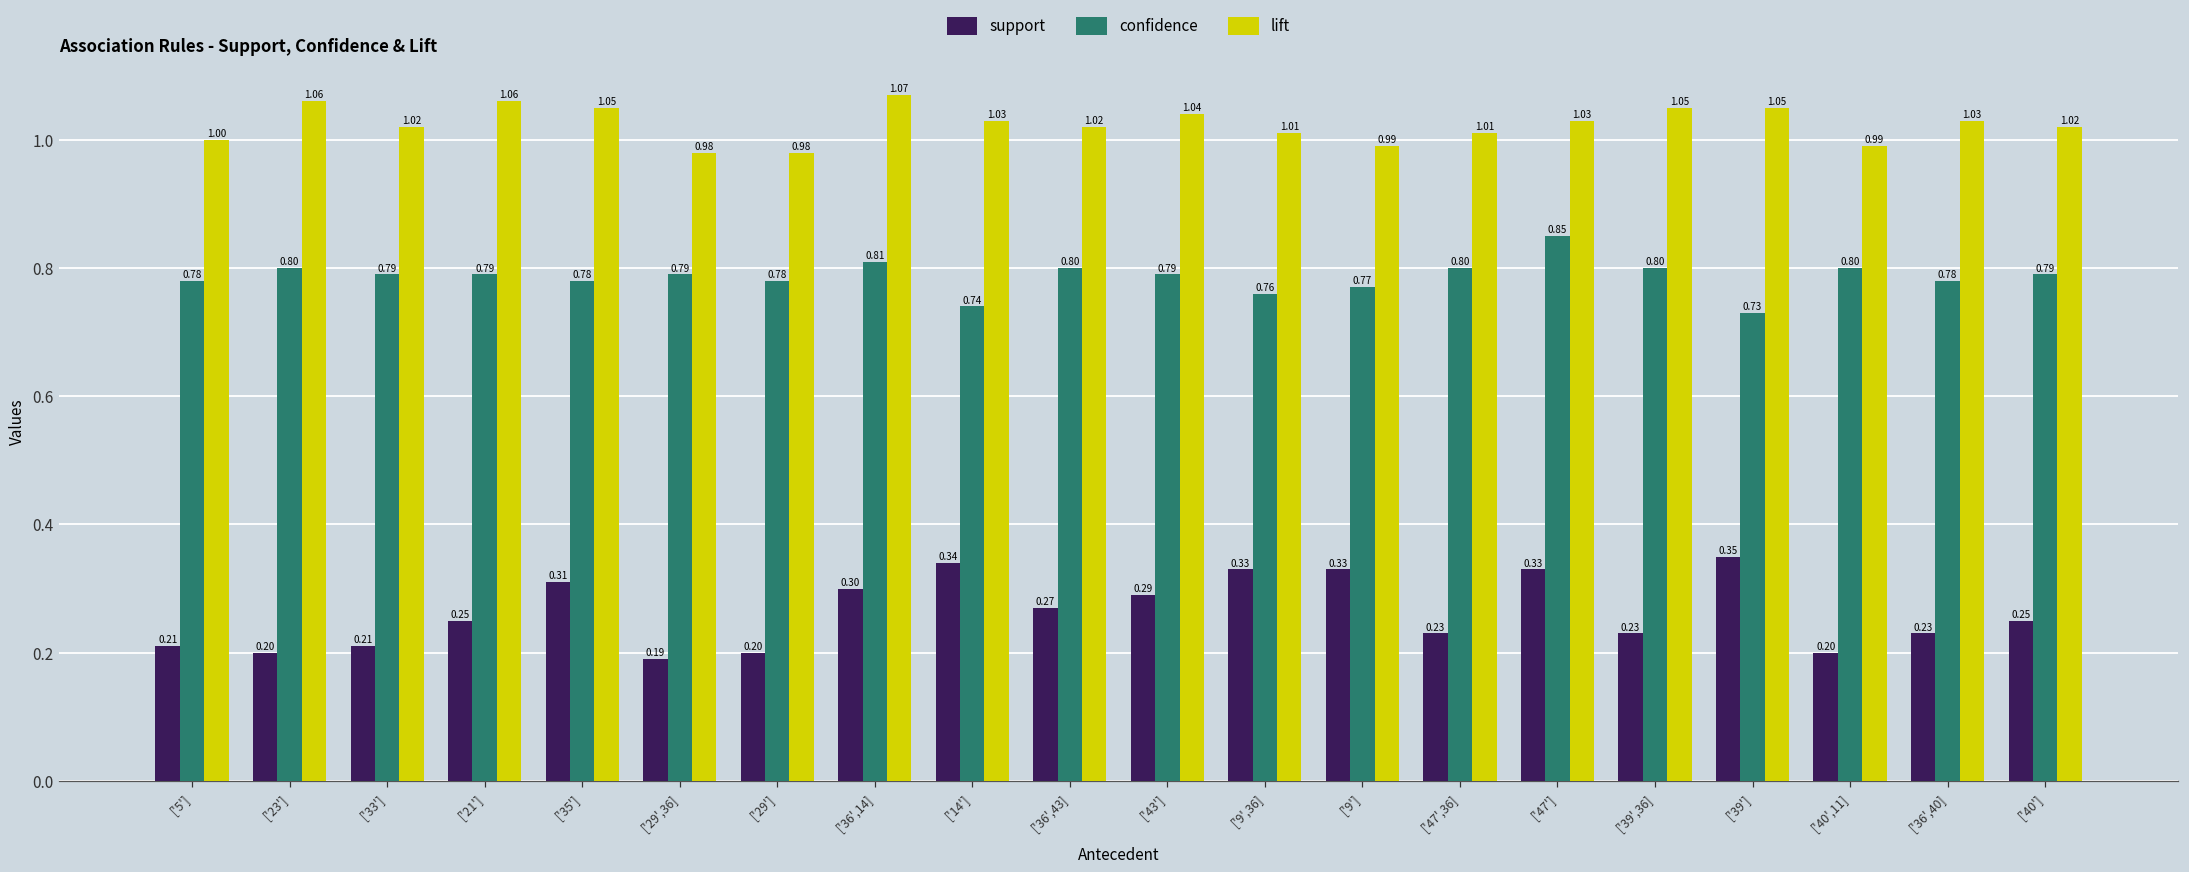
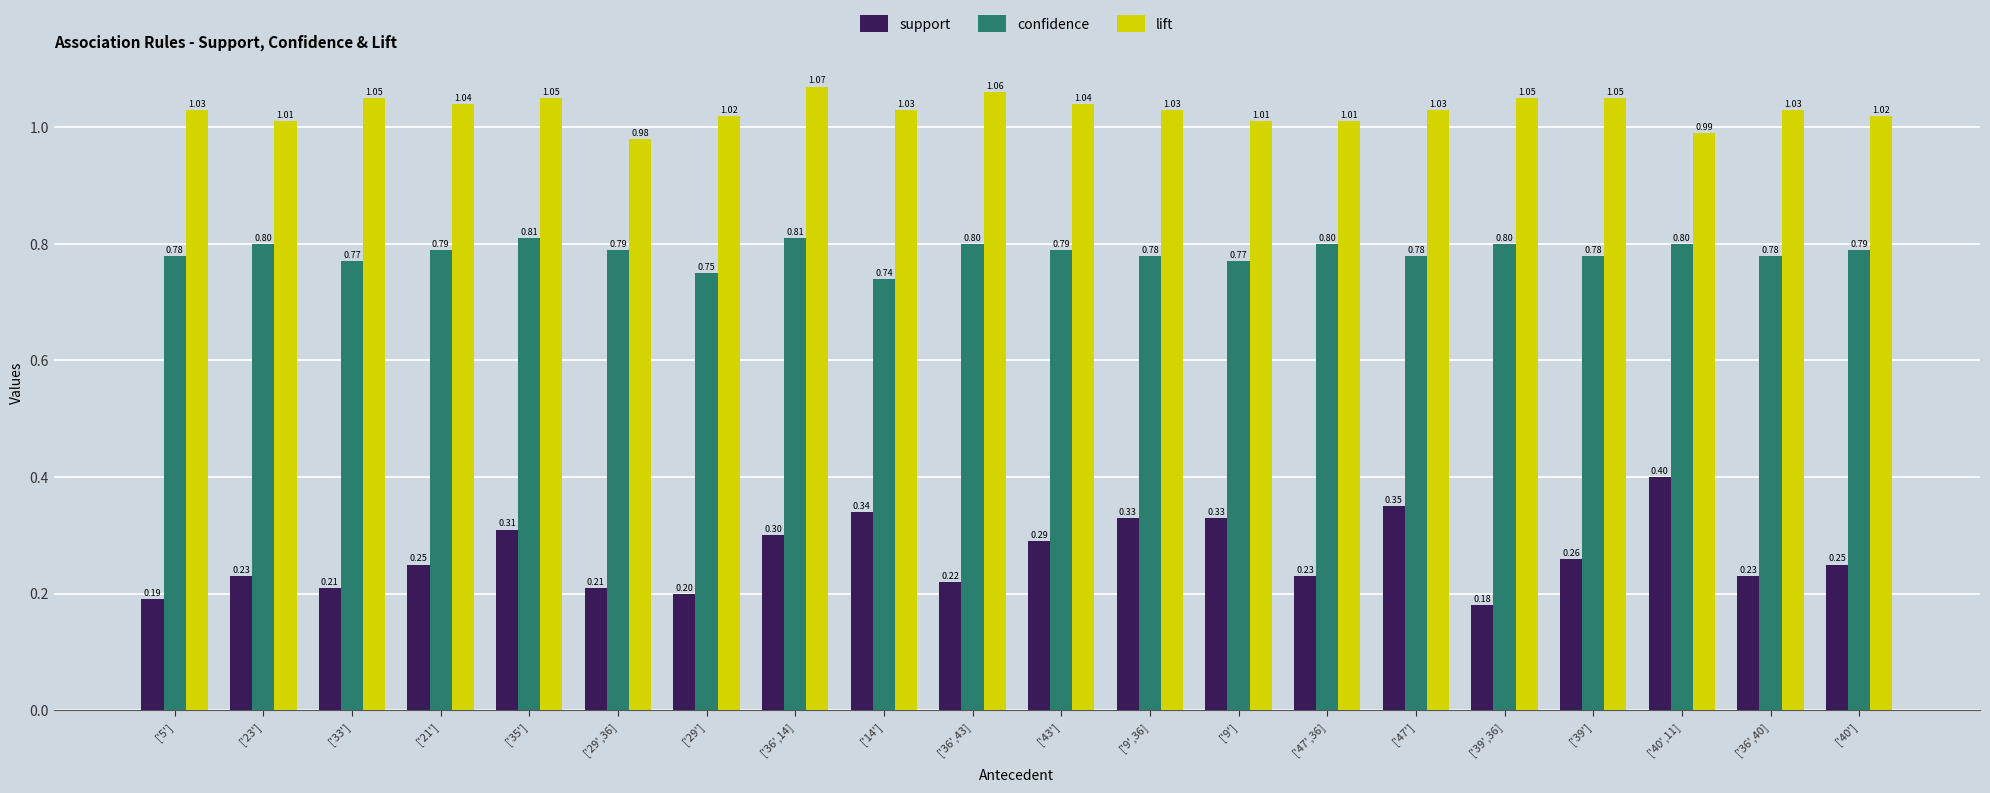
  {
    "support": {
-     "['5']": 0.21,
-     "['23']": 0.20,
+     "['5']": 0.19,
+     "['23']": 0.23,
      "['33']": 0.21,
      "['21']": 0.25,
      "['35']": 0.31,
-     "['29',36]": 0.19,
+     "['29',36]": 0.21,
      "['29']": 0.20,
      "['36',14]": 0.30,
      "['14']": 0.34,
-     "['36',43]": 0.27,
+     "['36',43]": 0.22,
      "['43']": 0.29,
      "['9',36]": 0.33,
      "['9']": 0.33,
      "['47',36]": 0.23,
-     "['47']": 0.33,
-     "['39',36]": 0.23,
-     "['39']": 0.35,
-     "['40',11]": 0.20,
+     "['47']": 0.35,
+     "['39',36]": 0.18,
+     "['39']": 0.26,
+     "['40',11]": 0.40,
      "['36',40]": 0.23,
      "['40']": 0.25
    },
    "confidence": {
      "['5']": 0.78,
      "['23']": 0.80,
-     "['33']": 0.79,
+     "['33']": 0.77,
      "['21']": 0.79,
-     "['35']": 0.78,
+     "['35']": 0.81,
      "['29',36]": 0.79,
-     "['29']": 0.78,
+     "['29']": 0.75,
      "['36',14]": 0.81,
      "['14']": 0.74,
      "['36',43]": 0.80,
      "['43']": 0.79,
-     "['9',36]": 0.76,
+     "['9',36]": 0.78,
      "['9']": 0.77,
      "['47',36]": 0.80,
-     "['47']": 0.85,
+     "['47']": 0.78,
      "['39',36]": 0.80,
-     "['39']": 0.73,
+     "['39']": 0.78,
      "['40',11]": 0.80,
      "['36',40]": 0.78,
      "['40']": 0.79
    },
    "lift": {
-     "['5']": 1.00,
-     "['23']": 1.06,
-     "['33']": 1.02,
-     "['21']": 1.06,
+     "['5']": 1.03,
+     "['23']": 1.01,
+     "['33']": 1.05,
+     "['21']": 1.04,
      "['35']": 1.05,
      "['29',36]": 0.98,
-     "['29']": 0.98,
+     "['29']": 1.02,
      "['36',14]": 1.07,
      "['14']": 1.03,
-     "['36',43]": 1.02,
+     "['36',43]": 1.06,
      "['43']": 1.04,
-     "['9',36]": 1.01,
-     "['9']": 0.99,
+     "['9',36]": 1.03,
+     "['9']": 1.01,
      "['47',36]": 1.01,
      "['47']": 1.03,
      "['39',36]": 1.05,
      "['39']": 1.05,
      "['40',11]": 0.99,
      "['36',40]": 1.03,
      "['40']": 1.02
    }
  }
